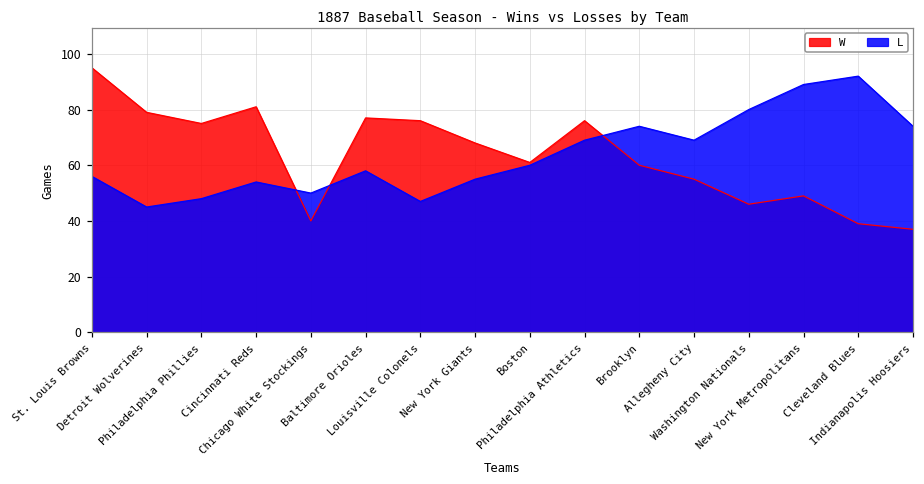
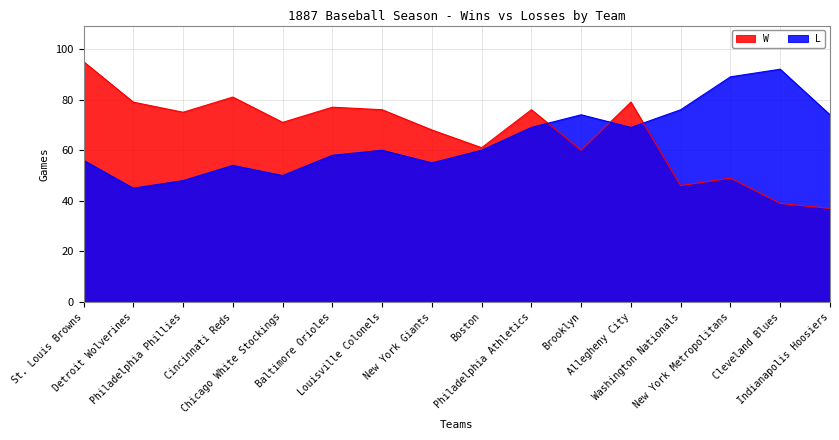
  {
    "W": {
      "St. Louis Browns": 95,
      "Detroit Wolverines": 79,
      "Philadelphia Phillies": 75,
      "Cincinnati Reds": 81,
-     "Chicago White Stockings": 40,
+     "Chicago White Stockings": 71,
      "Baltimore Orioles": 77,
      "Louisville Colonels": 76,
      "New York Giants": 68,
      "Philadelphia Athletics": 76,
      "Brooklyn": 60,
-     "Allegheny City": 55,
+     "Allegheny City": 79,
      "Washington Nationals": 46,
      "New York Metropolitans": 49,
      "Cleveland Blues": 39,
      "Indianapolis Hoosiers": 37
    },
    "L": {
      "St. Louis Browns": 56,
      "Detroit Wolverines": 45,
      "Philadelphia Phillies": 48,
      "Cincinnati Reds": 54,
      "Chicago White Stockings": 50,
      "Baltimore Orioles": 58,
-     "Louisville Colonels": 47,
+     "Louisville Colonels": 60,
      "New York Giants": 55,
      "Philadelphia Athletics": 69,
      "Brooklyn": 74,
      "Allegheny City": 69,
-     "Washington Nationals": 80,
+     "Washington Nationals": 76,
      "New York Metropolitans": 89,
      "Cleveland Blues": 92,
      "Indianapolis Hoosiers": 74
    }
  }
